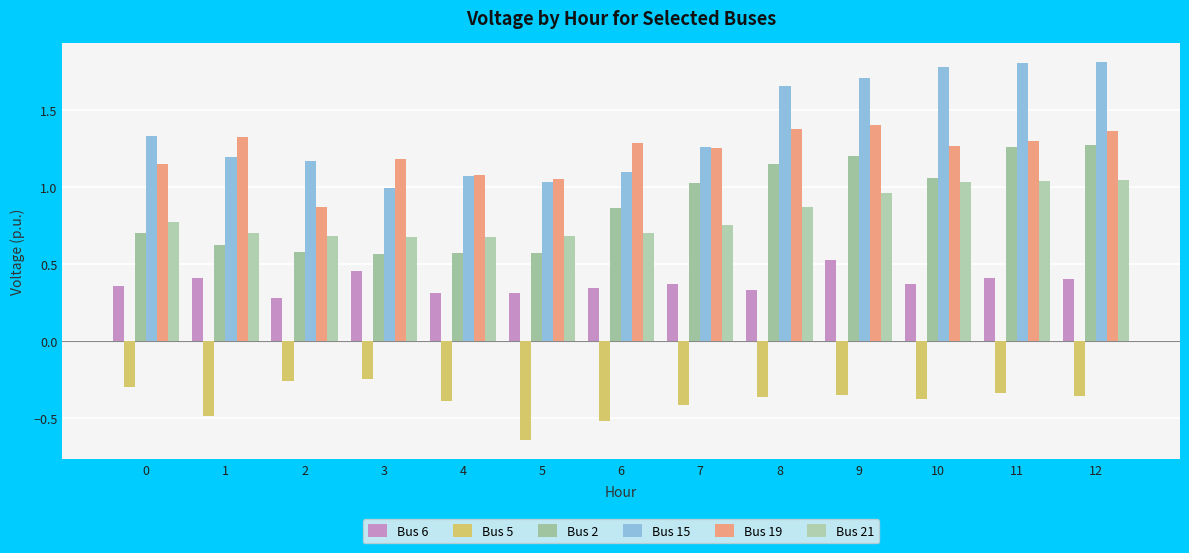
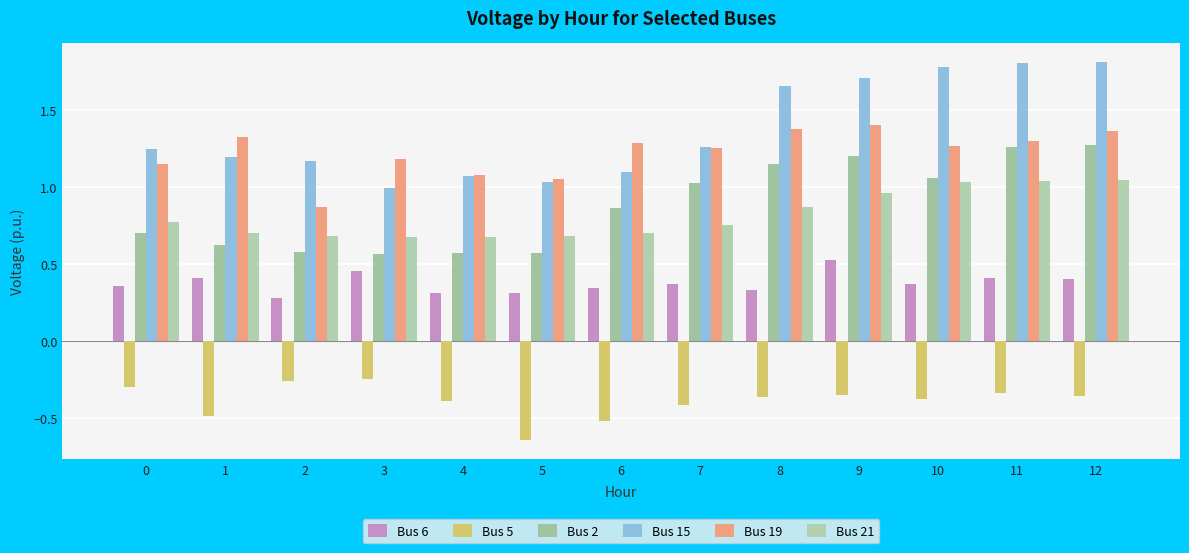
  {
    "Bus 6": {
      "0": 0.36,
      "1": 0.41,
      "2": 0.28,
      "3": 0.45,
      "4": 0.31,
      "5": 0.31,
      "6": 0.35,
      "7": 0.37,
      "8": 0.34,
      "9": 0.53,
      "10": 0.37,
      "11": 0.41,
      "12": 0.40
    },
    "Bus 15": {
-     "0": 1.34,
+     "0": 1.25,
      "1": 1.19,
      "2": 1.17,
      "3": 1.00,
      "4": 1.07,
      "5": 1.03,
      "6": 1.10,
      "7": 1.26,
      "8": 1.66,
      "9": 1.71,
      "10": 1.78,
      "11": 1.81,
      "12": 1.81
    }
  }
